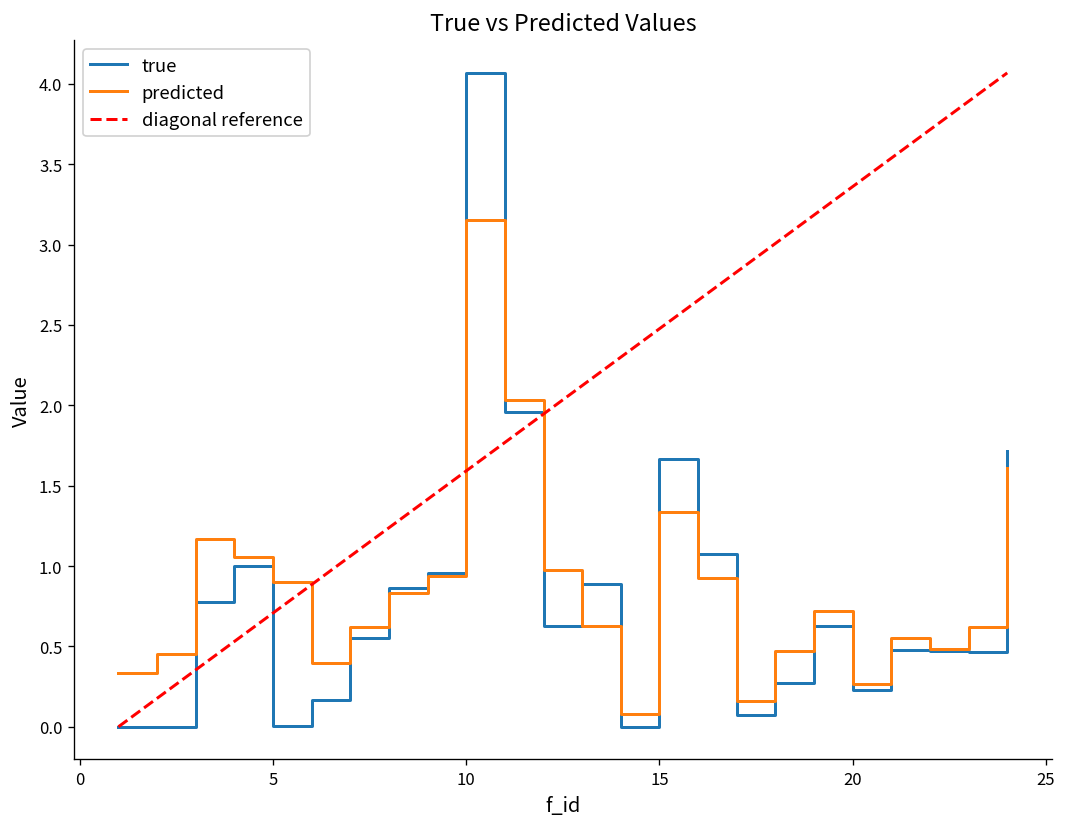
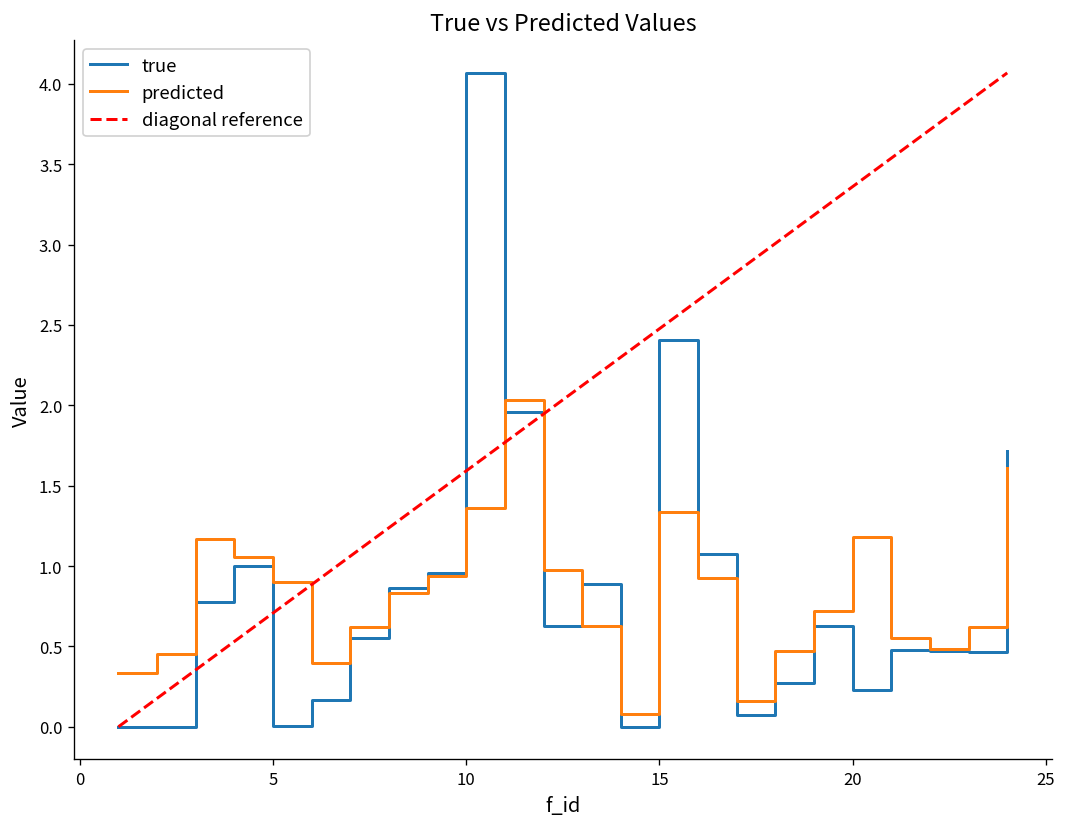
  {
    "true": {
      "5": 0.00,
      "10": 4.07,
-     "15": 1.66,
+     "15": 2.40,
      "20": 0.23
    },
    "predicted": {
      "5": 0.90,
-     "10": 3.15,
+     "10": 1.36,
      "15": 1.33,
-     "20": 0.27
+     "20": 1.18
    }
  }
